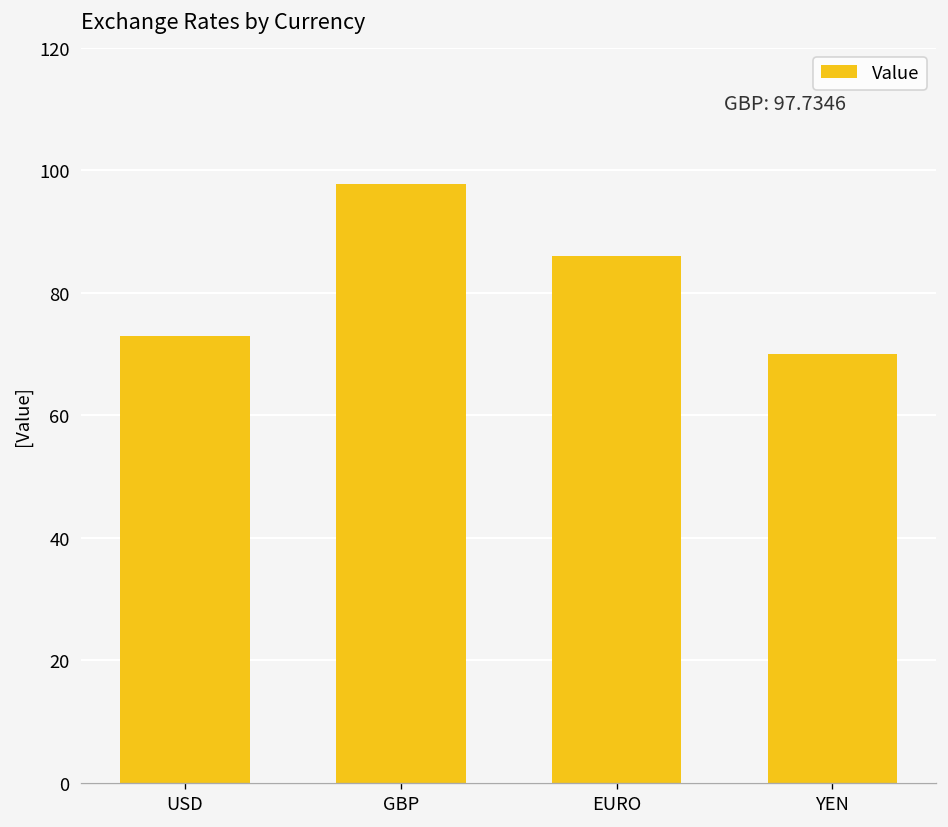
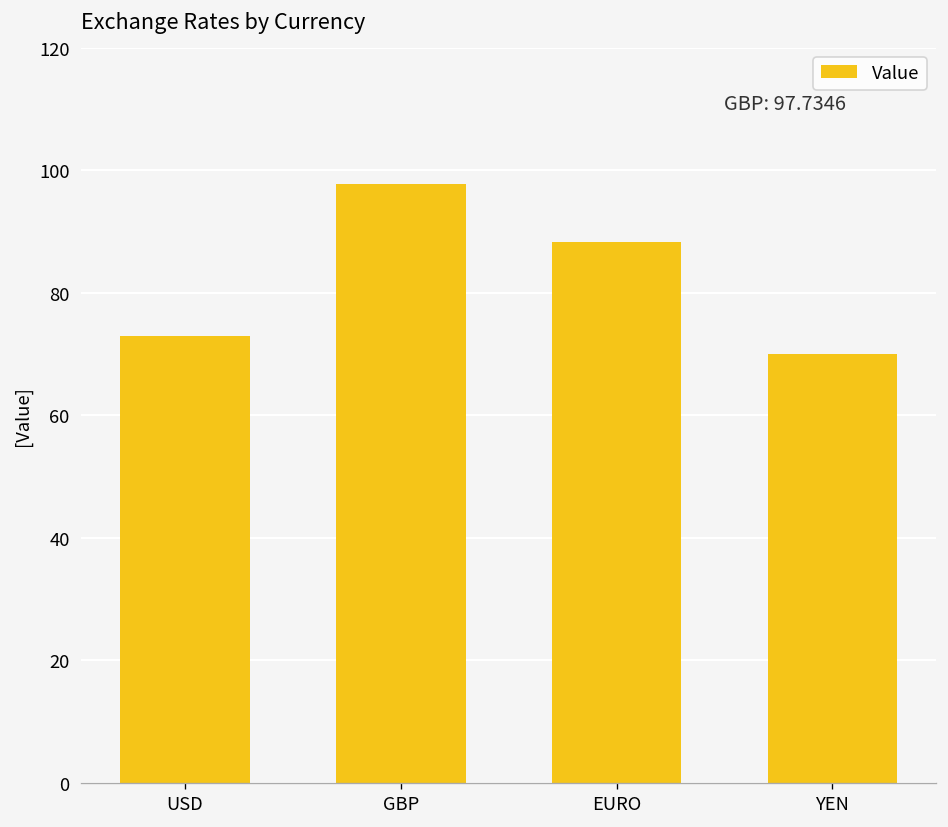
  {
    "USD": 73,
    "GBP": 98,
-   "EURO": 86,
+   "EURO": 88,
    "YEN": 70
  }
